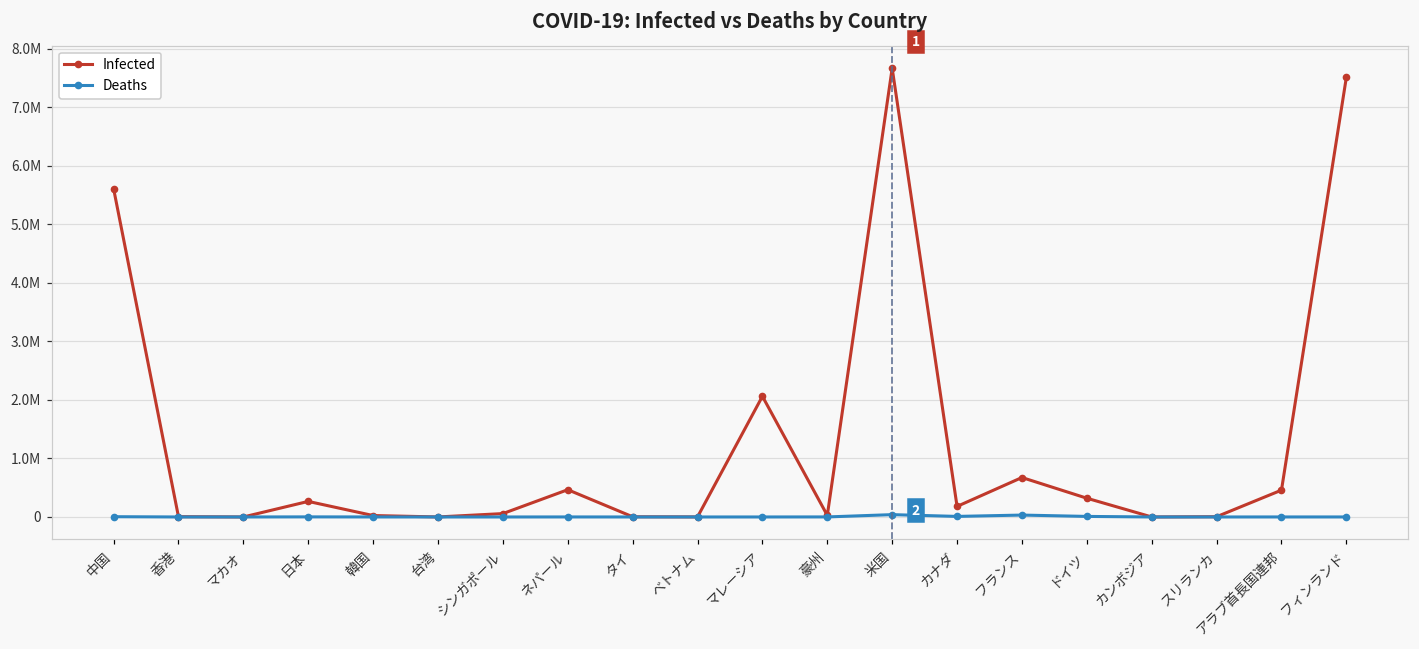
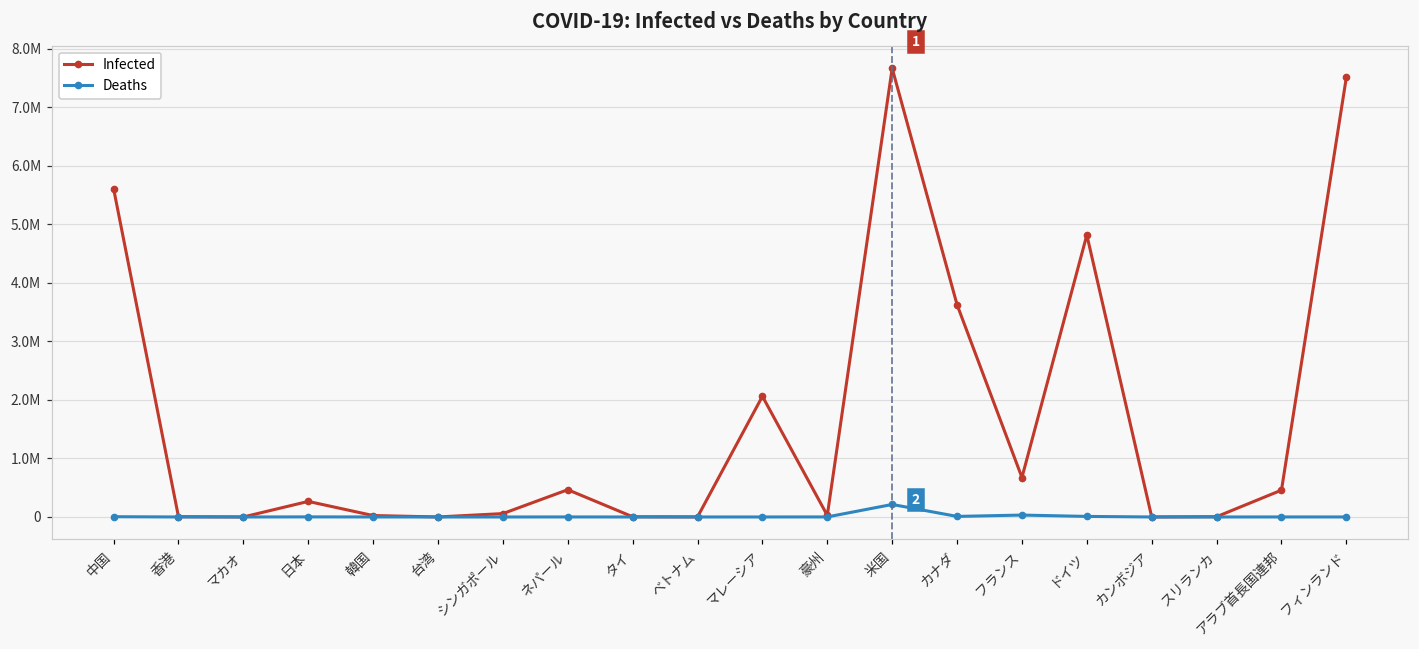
  {
    "Infected": {
      "中国": 5600000,
      "日本": 300000,
      "シンガポール": 100000,
      "ネパール": 500000,
      "マレーシア": 2100000,
-     "カナダ": 200000,
+     "カナダ": 3600000,
      "フランス": 700000,
-     "ドイツ": 300000,
+     "ドイツ": 4800000,
      "アラブ首長国連邦": 500000,
      "フィンランド": 7500000
    },
    "Deaths": {
      "中国": 0,
      "日本": 0,
      "シンガポール": 0,
      "ネパール": 0,
      "マレーシア": 0,
-     "米国": 0,
+     "米国": 200000,
      "カナダ": 0,
      "フランス": 0,
      "ドイツ": 0,
      "アラブ首長国連邦": 0,
      "フィンランド": 0
    }
  }
